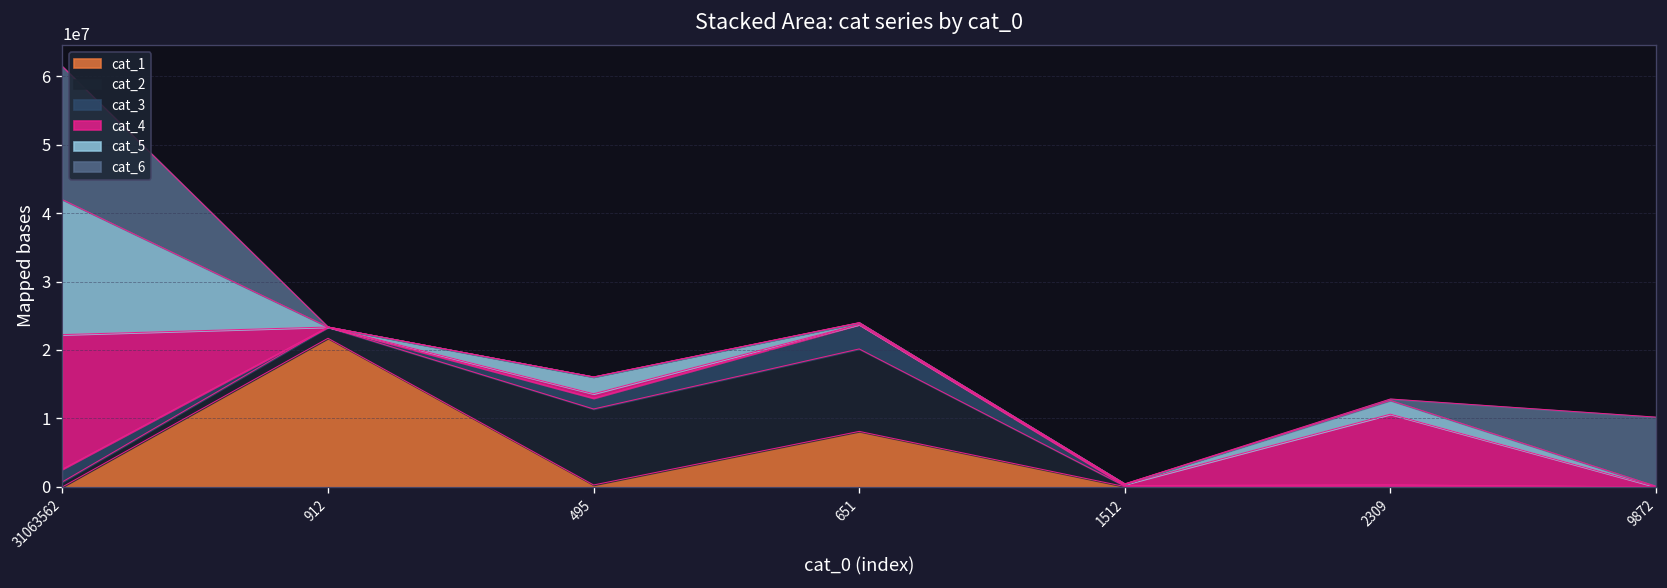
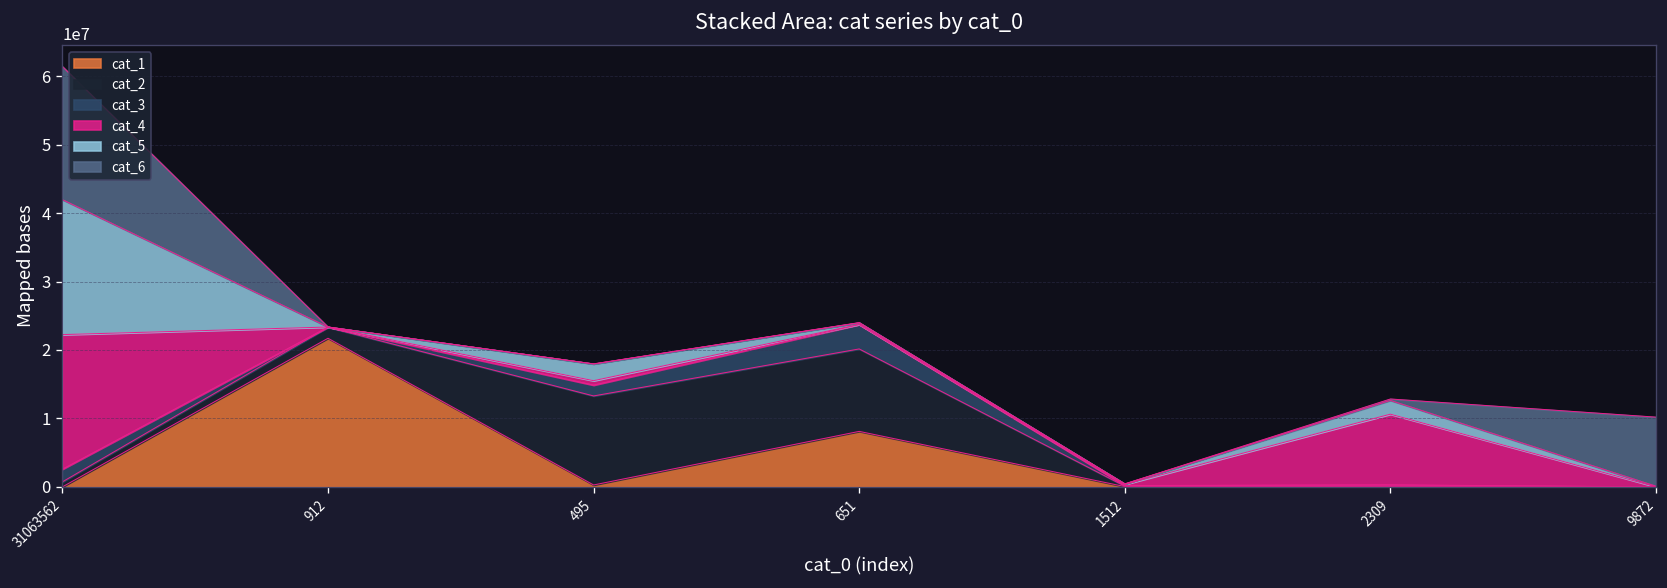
  {
    "cat_1": {
      "31063562": 0,
      "912": 22000000,
      "495": 0,
      "651": 8000000
    },
    "cat_2": {
      "31063562": 1000000,
-     "495": 11000000,
+     "495": 13000000,
      "651": 12000000
    },
    "cat_3": {
      "31063562": 2000000,
      "495": 2000000
    },
    "cat_4": {
      "31063562": 20000000,
      "495": 1000000,
      "2309": 10000000
    },
    "cat_5": {
      "31063562": 20000000
    },
    "cat_6": {
      "31063562": 19000000,
      "9872": 10000000
    }
  }
